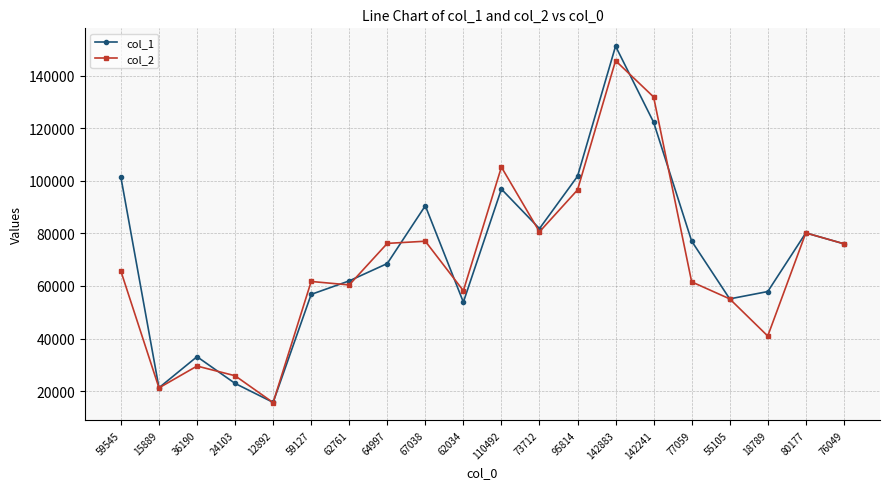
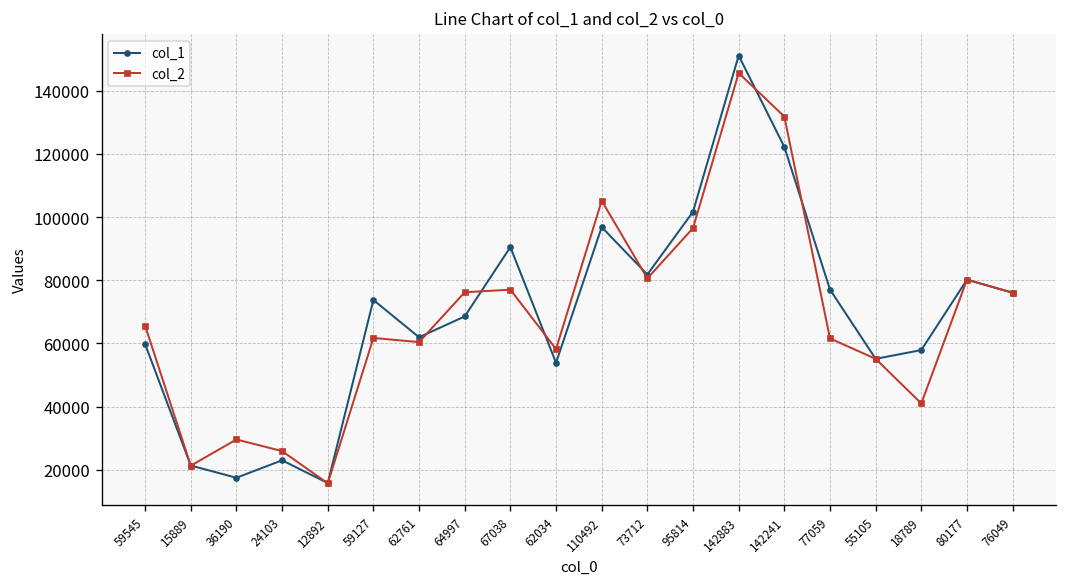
  {
    "col_1": {
-     "59545": 101000,
-     "36190": 33000,
+     "59545": 60000,
+     "36190": 17000,
      "24103": 23000,
-     "59127": 57000,
+     "59127": 74000,
      "62761": 62000,
      "64997": 69000,
      "67038": 91000,
      "62034": 54000,
      "110492": 97000,
      "73712": 82000,
      "95814": 102000,
      "142883": 151000,
      "142241": 122000,
      "77059": 77000,
      "18789": 58000
    },
    "col_2": {
      "59545": 66000,
      "36190": 30000,
      "24103": 26000,
      "59127": 62000,
      "62761": 60000,
      "64997": 76000,
      "67038": 77000,
      "62034": 58000,
      "110492": 105000,
      "73712": 81000,
      "95814": 97000,
      "142883": 146000,
      "142241": 132000,
      "77059": 62000,
      "18789": 41000
    }
  }
